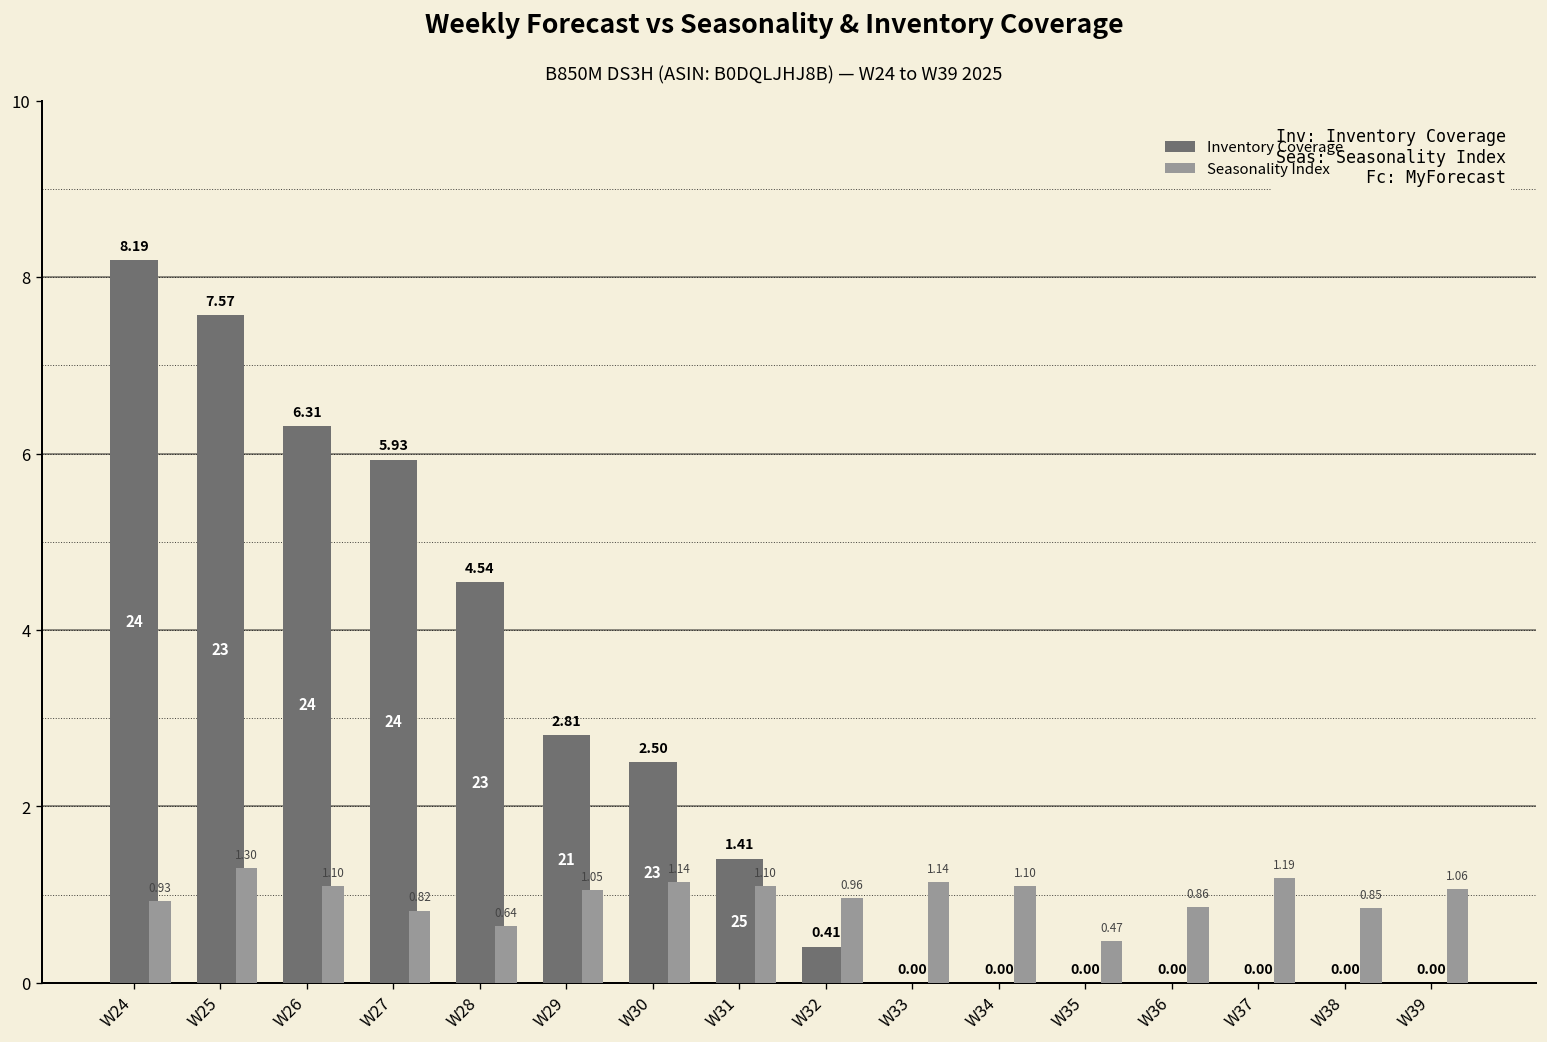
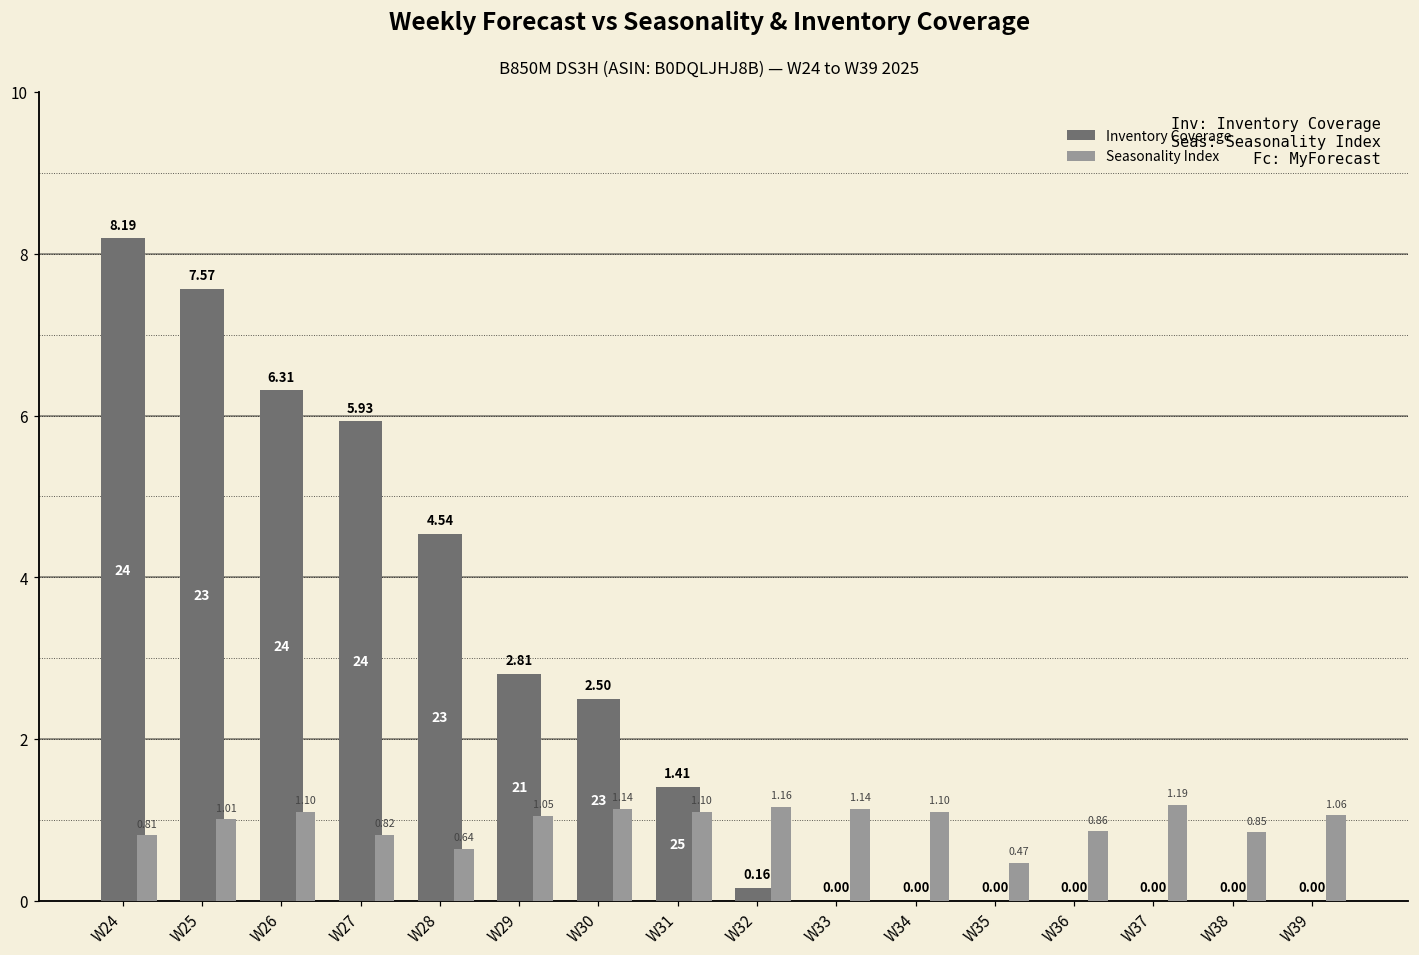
  {
    "Inventory Coverage": {
      "W24": 8.19,
      "W25": 7.57,
      "W26": 6.31,
      "W27": 5.93,
      "W28": 4.54,
      "W29": 2.81,
      "W30": 2.50,
      "W31": 1.41,
-     "W32": 0.41,
+     "W32": 0.16,
      "W33": 0.00,
      "W34": 0.00,
      "W35": 0.00,
      "W36": 0.00,
      "W37": 0.00,
      "W38": 0.00,
      "W39": 0.00
    },
    "Seasonality Index": {
-     "W24": 0.93,
-     "W25": 1.30,
+     "W24": 0.81,
+     "W25": 1.01,
      "W26": 1.10,
      "W27": 0.82,
      "W28": 0.64,
      "W29": 1.05,
      "W30": 1.14,
      "W31": 1.10,
-     "W32": 0.96,
+     "W32": 1.16,
      "W33": 1.14,
      "W34": 1.10,
      "W35": 0.47,
      "W36": 0.86,
      "W37": 1.19,
      "W38": 0.85,
      "W39": 1.06
    }
  }
